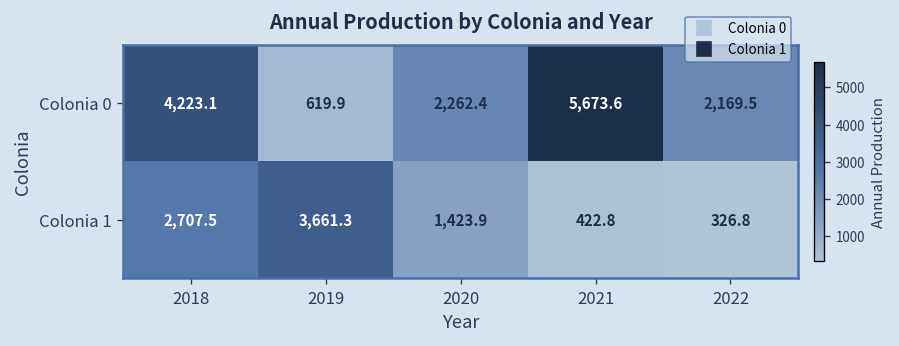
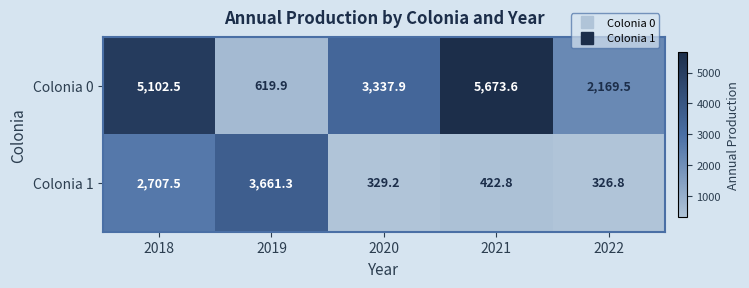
  {
    "Colonia 0": {
-     "2018": "4,223.1",
+     "2018": "5,102.5",
      "2019": "619.9",
-     "2020": "2,262.4",
+     "2020": "3,337.9",
      "2021": "5,673.6",
      "2022": "2,169.5"
    },
    "Colonia 1": {
      "2018": "2,707.5",
      "2019": "3,661.3",
-     "2020": "1,423.9",
+     "2020": "329.2",
      "2021": "422.8",
      "2022": "326.8"
    }
  }
